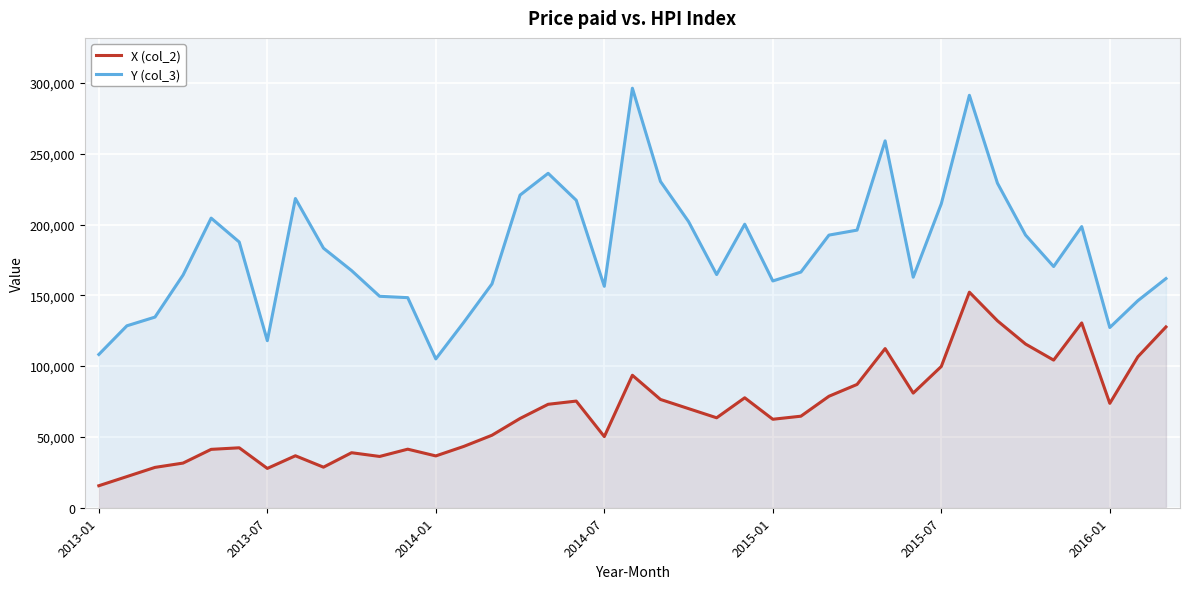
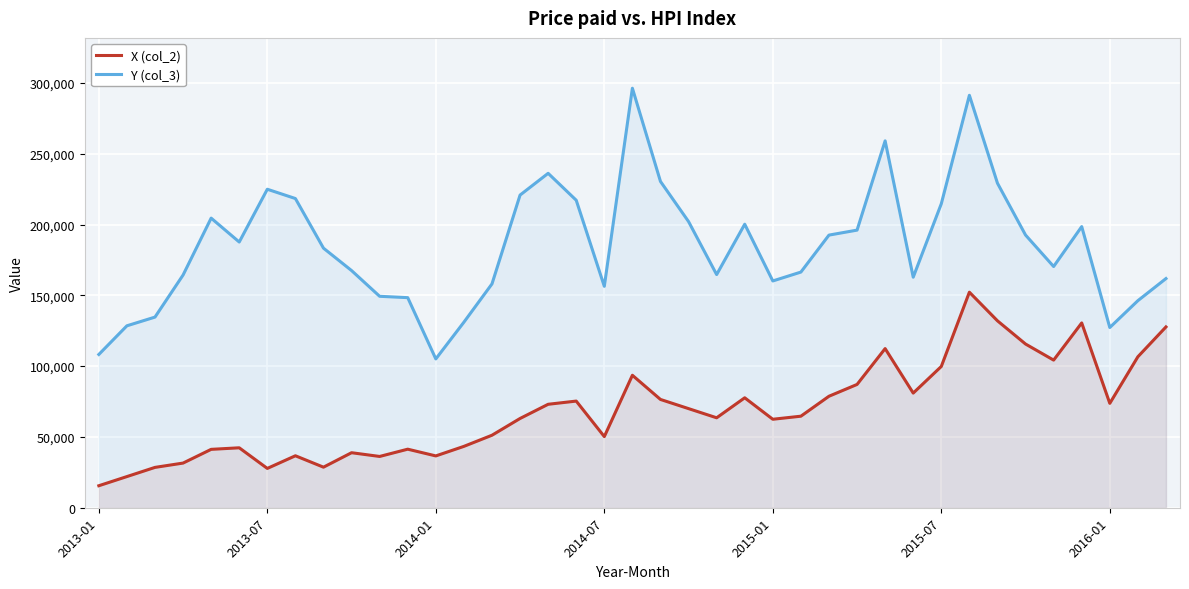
  {
    "X (col_2)": {
      "2013-01": "16,000",
      "2013-07": "28,000",
      "2014-01": "37,000",
      "2014-07": "50,000",
      "2015-01": "62,000",
      "2015-07": "100,000",
      "2016-01": "74,000"
    },
    "Y (col_3)": {
      "2013-01": "108,000",
-     "2013-07": "118,000",
+     "2013-07": "225,000",
      "2014-01": "105,000",
      "2014-07": "156,000",
      "2015-01": "160,000",
      "2015-07": "215,000",
      "2016-01": "127,000"
    }
  }
